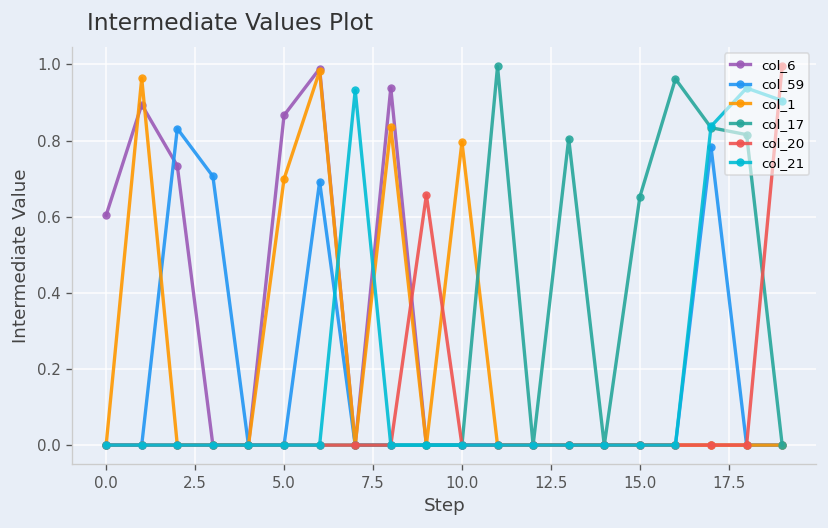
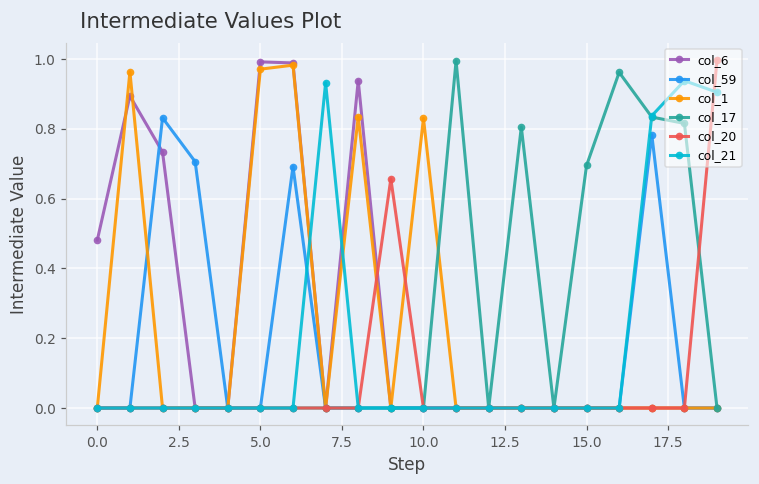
  {
    "col_6": {
-     "0.0": 0.60,
-     "5.0": 0.87
+     "0.0": 0.48,
+     "5.0": 0.99
    },
    "col_1": {
-     "5.0": 0.70,
-     "10.0": 0.80
+     "5.0": 0.97,
+     "10.0": 0.83
    },
    "col_17": {
-     "15.0": 0.65
+     "15.0": 0.69
    }
  }
